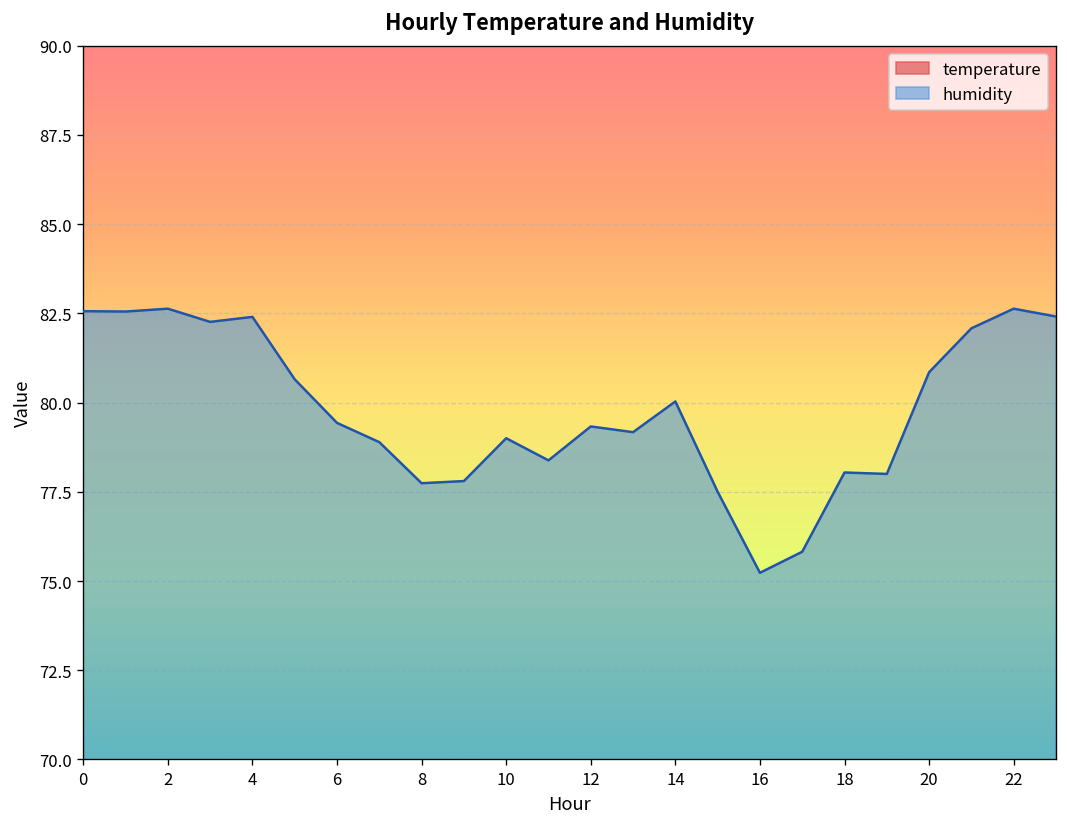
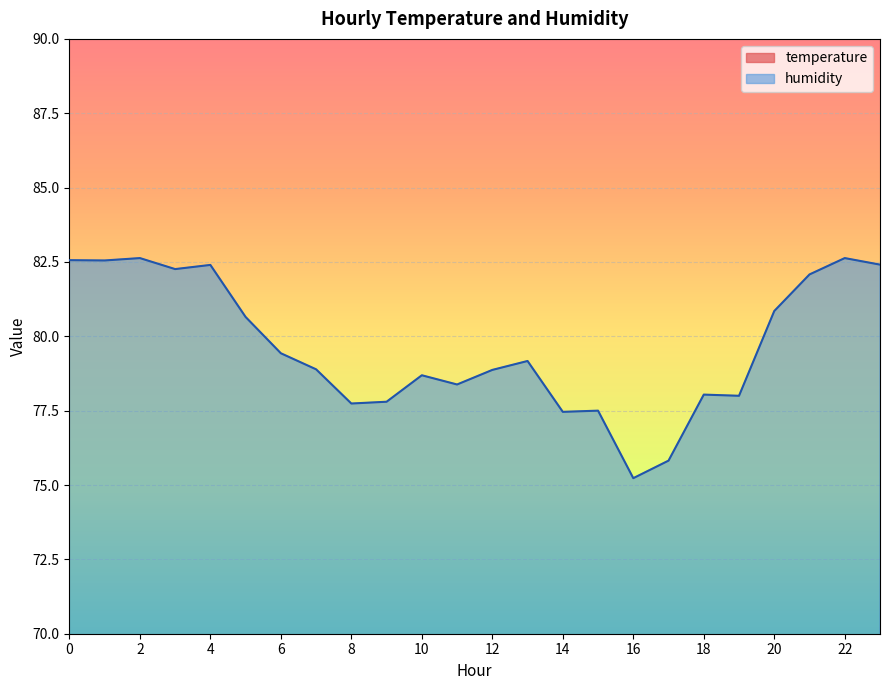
  {
    "humidity": {
      "0": 82.6,
      "2": 82.6,
      "4": 82.4,
      "6": 79.4,
      "8": 77.7,
-     "10": 79.0,
-     "12": 79.3,
-     "14": 80.0,
+     "10": 78.7,
+     "12": 78.9,
+     "14": 77.5,
      "16": 75.2,
      "18": 78.0,
      "20": 80.9,
      "22": 82.6
    }
  }
